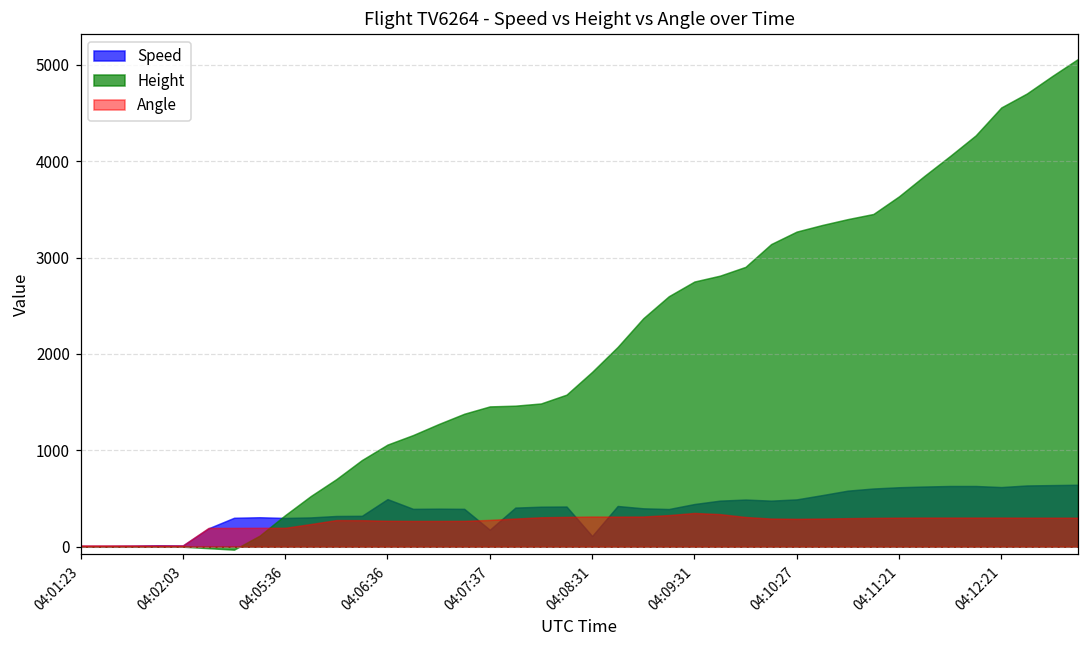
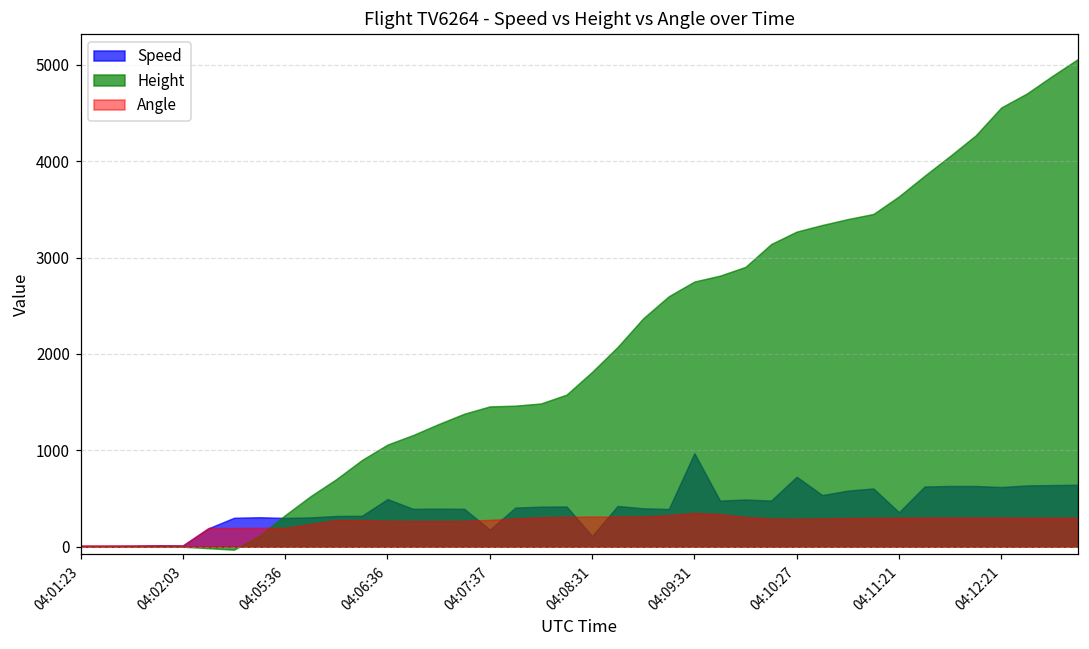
  {
    "Speed": {
      "04:05:36": 300,
      "04:06:36": 500,
      "04:07:37": 200,
      "04:08:31": 100,
-     "04:09:31": 400,
-     "04:10:27": 500,
-     "04:11:21": 600,
+     "04:09:31": 1000,
+     "04:10:27": 700,
+     "04:11:21": 400,
      "04:12:21": 600
    },
    "Angle": {
      "04:05:36": 200,
      "04:06:36": 300,
      "04:07:37": 300,
      "04:08:31": 300,
      "04:09:31": 400,
      "04:10:27": 300,
      "04:11:21": 300,
      "04:12:21": 300
    }
  }
